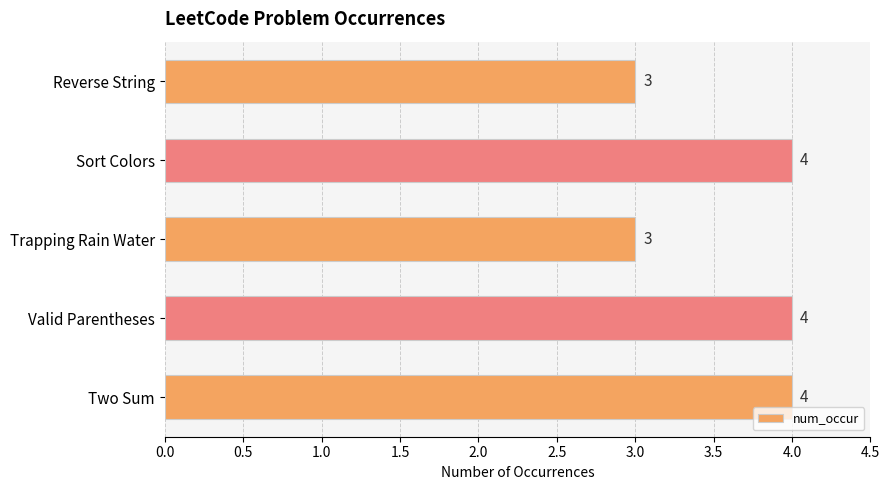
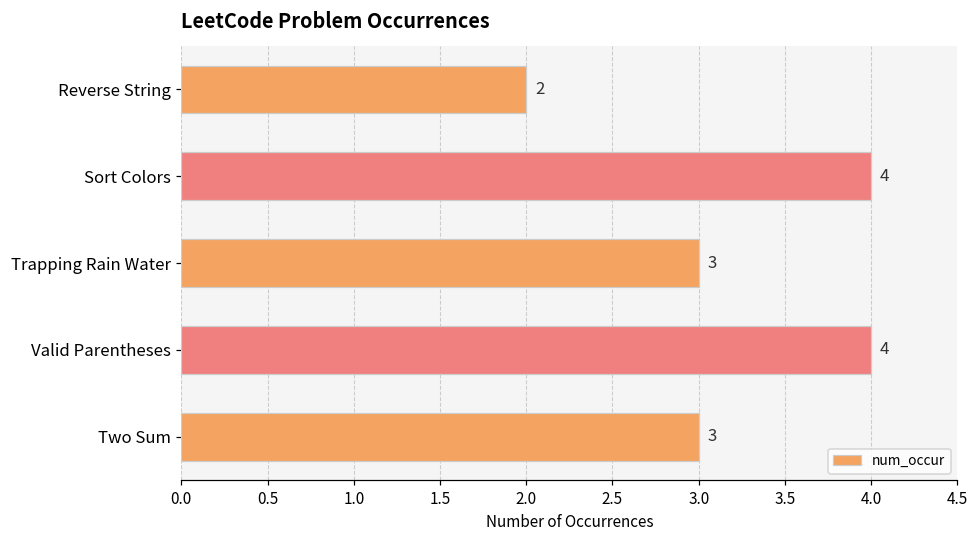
  {
-   "Reverse String": 3,
+   "Reverse String": 2,
    "Sort Colors": 4,
    "Trapping Rain Water": 3,
    "Valid Parentheses": 4,
-   "Two Sum": 4
+   "Two Sum": 3
  }
